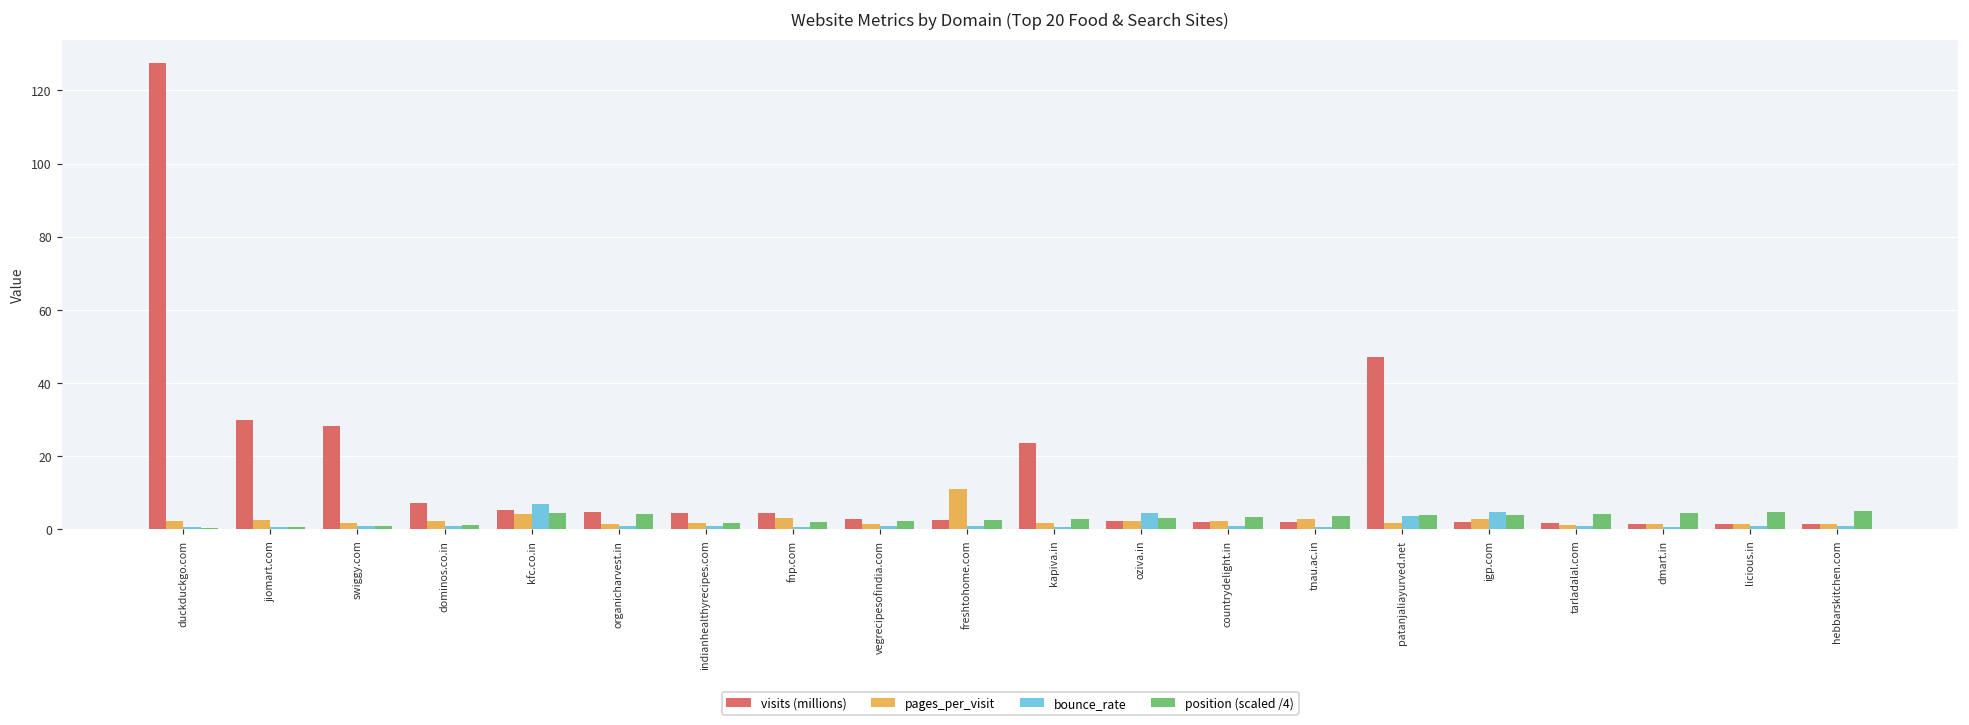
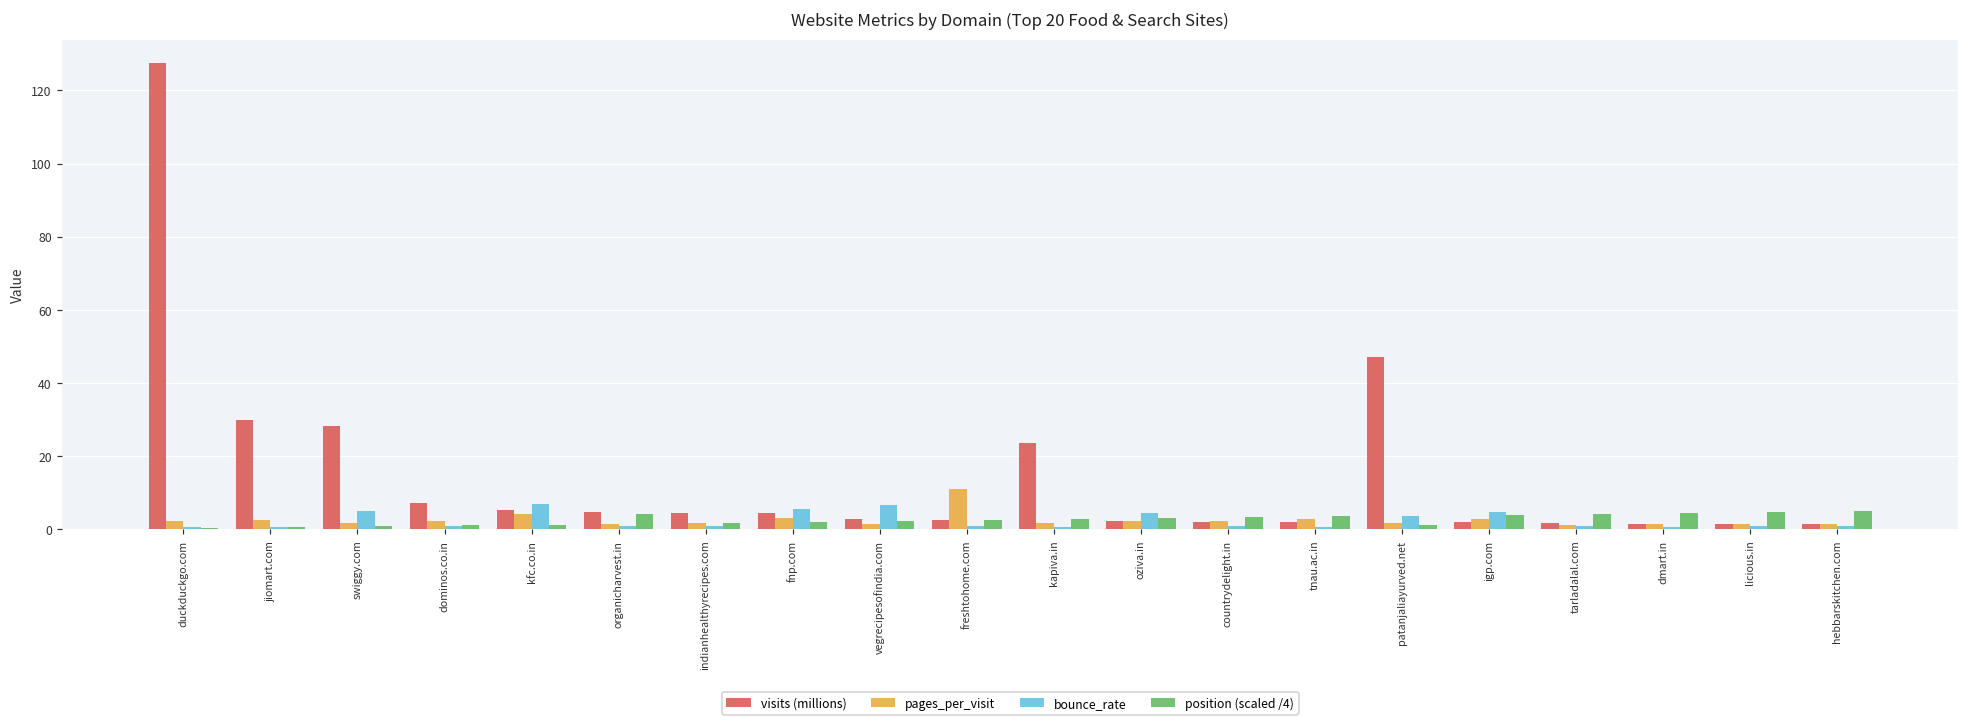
  {
    "visits (millions)": {
      "duckduckgo.com": 127,
      "jiomart.com": 30,
      "swiggy.com": 28,
      "dominos.co.in": 7,
      "kfc.co.in": 5,
      "organicharvest.in": 5,
      "indianhealthyrecipes.com": 4,
      "fnp.com": 4,
      "vegrecipesofindia.com": 3,
      "freshtohome.com": 3,
      "kapiva.in": 24,
      "oziva.in": 2,
      "countrydelight.in": 2,
      "tnau.ac.in": 2,
      "patanjaliayurved.net": 47,
      "igp.com": 2,
      "tarladalal.com": 2,
      "dmart.in": 1,
      "licious.in": 1,
      "hebbarskitchen.com": 1
    },
    "pages_per_visit": {
      "duckduckgo.com": 2,
      "jiomart.com": 2,
      "swiggy.com": 2,
      "dominos.co.in": 2,
      "kfc.co.in": 4,
      "organicharvest.in": 1,
      "indianhealthyrecipes.com": 2,
      "fnp.com": 3,
      "vegrecipesofindia.com": 1,
      "freshtohome.com": 11,
      "kapiva.in": 2,
      "oziva.in": 2,
      "countrydelight.in": 2,
      "tnau.ac.in": 3,
      "patanjaliayurved.net": 2,
      "igp.com": 3,
      "tarladalal.com": 1,
      "dmart.in": 1,
      "licious.in": 1,
      "hebbarskitchen.com": 1
    },
    "bounce_rate": {
-     "swiggy.com": 1,
+     "swiggy.com": 5,
      "kfc.co.in": 7,
      "organicharvest.in": 1,
-     "fnp.com": 1,
-     "vegrecipesofindia.com": 1,
+     "fnp.com": 6,
+     "vegrecipesofindia.com": 7,
      "freshtohome.com": 1,
      "oziva.in": 4,
      "patanjaliayurved.net": 3,
      "igp.com": 5,
      "tarladalal.com": 1,
      "hebbarskitchen.com": 1
    },
    "position (scaled /4)": {
      "dominos.co.in": 1,
-     "kfc.co.in": 5,
+     "kfc.co.in": 1,
      "organicharvest.in": 4,
      "indianhealthyrecipes.com": 2,
      "fnp.com": 2,
      "vegrecipesofindia.com": 2,
      "freshtohome.com": 3,
      "kapiva.in": 3,
      "oziva.in": 3,
      "countrydelight.in": 3,
      "tnau.ac.in": 4,
-     "patanjaliayurved.net": 4,
+     "patanjaliayurved.net": 1,
      "igp.com": 4,
      "tarladalal.com": 4,
      "dmart.in": 5,
      "licious.in": 5,
      "hebbarskitchen.com": 5
    }
  }
